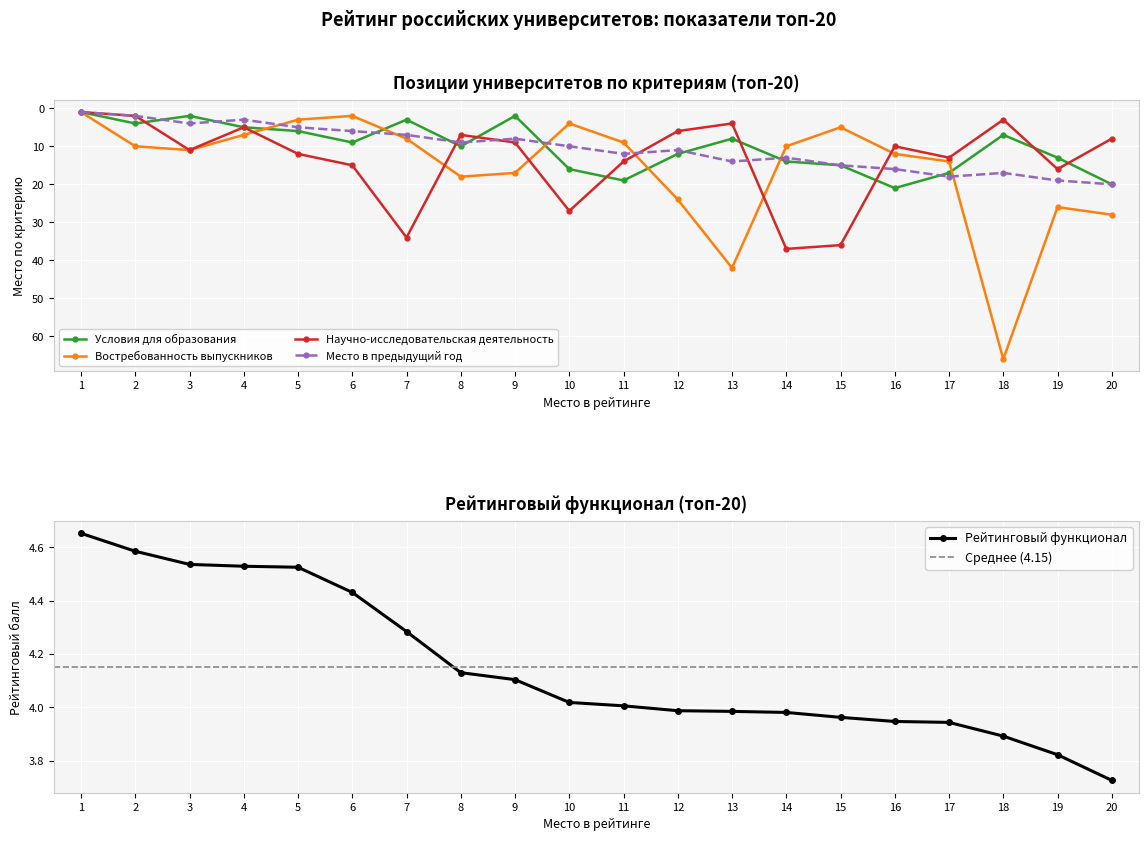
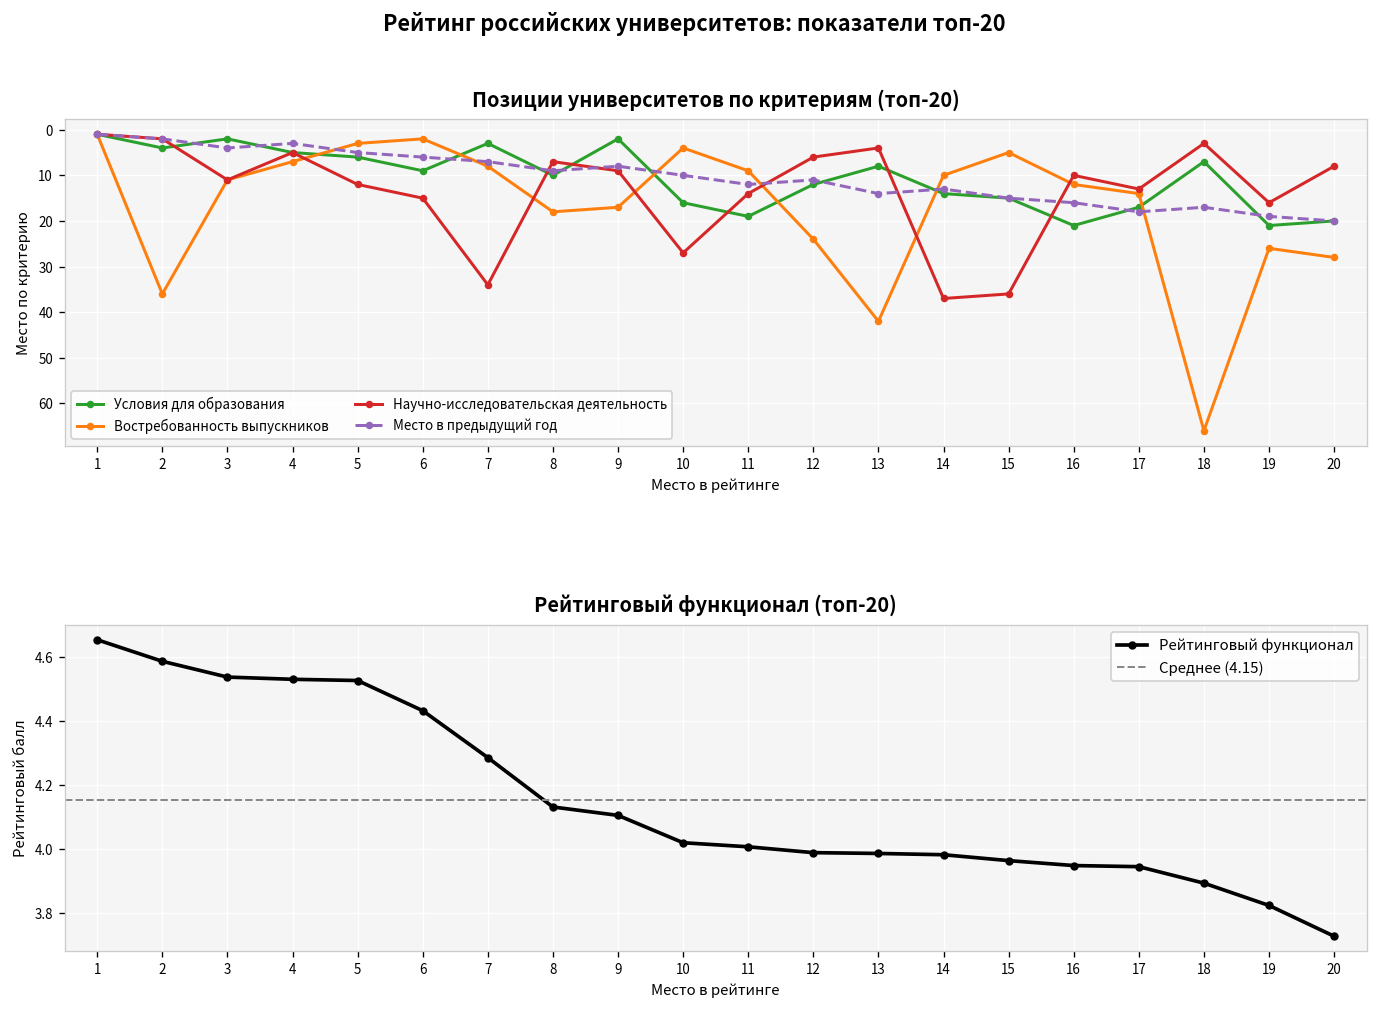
  {
    "Позиции университетов по критериям (топ-20)": {
      "Условия для образования": {
        "2": 4,
        "3": 2,
        "5": 6,
        "6": 9,
        "7": 3,
        "8": 10,
        "9": 2,
        "10": 16,
        "11": 19,
        "12": 12,
        "13": 8,
        "14": 14,
        "16": 21,
        "17": 17,
        "18": 7,
-       "19": 13
+       "19": 21
      },
      "Востребованность выпускников": {
-       "2": 10,
+       "2": 36,
        "4": 7,
        "5": 3,
        "6": 2,
        "7": 8,
        "8": 18,
        "9": 17,
        "10": 4,
        "11": 9,
        "12": 24,
        "13": 42,
        "14": 10,
        "15": 5,
        "16": 12,
        "17": 14,
        "18": 66,
        "19": 26,
        "20": 28
      },
      "Научно-исследовательская деятельность": {
        "5": 12,
        "6": 15,
        "7": 34,
        "8": 7,
        "9": 9,
        "10": 27,
        "11": 14,
        "12": 6,
        "13": 4,
        "14": 37,
        "15": 36,
        "16": 10,
        "17": 13,
        "18": 3,
        "19": 16,
        "20": 8
      },
      "Место в предыдущий год": {
        "3": 4,
        "4": 3,
        "5": 5,
        "6": 6,
        "7": 7,
        "8": 9,
        "9": 8,
        "10": 10,
        "11": 12,
        "12": 11,
        "13": 14,
        "14": 13,
        "16": 16,
        "17": 18,
        "18": 17,
        "19": 19
      }
    },
    "Рейтинговый функционал (топ-20)": {
      "1": 4.65,
      "2": 4.59,
      "3": 4.54,
      "4": 4.53,
      "5": 4.53,
      "6": 4.43,
      "7": 4.28,
      "8": 4.13,
      "9": 4.10,
      "10": 4.02,
      "11": 4.01,
      "12": 3.99,
      "13": 3.98,
      "14": 3.98,
      "15": 3.96,
      "16": 3.95,
      "17": 3.94,
      "18": 3.89,
      "19": 3.82,
      "20": 3.73
    }
  }
